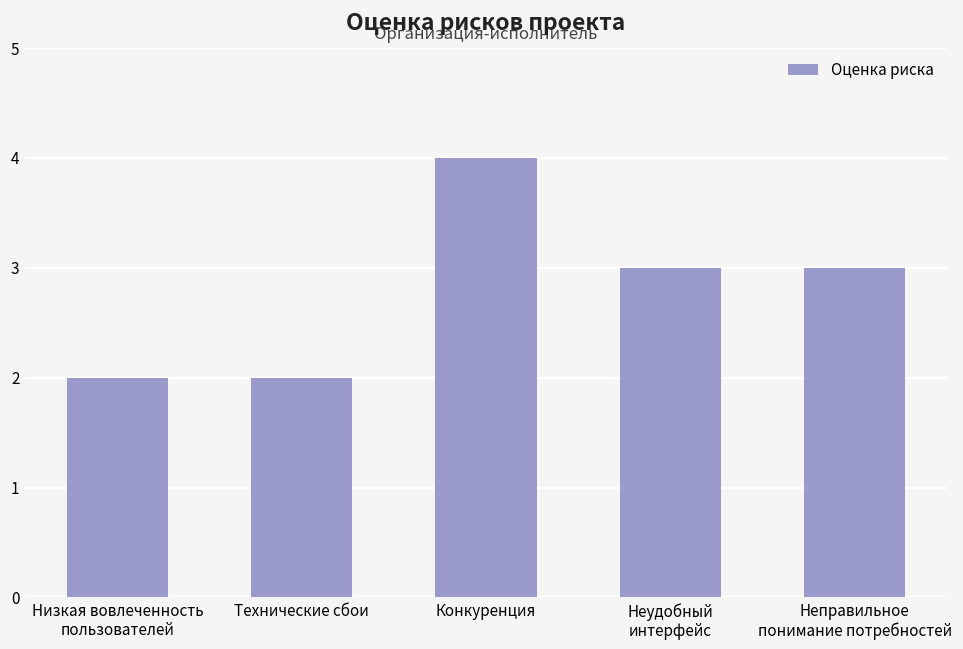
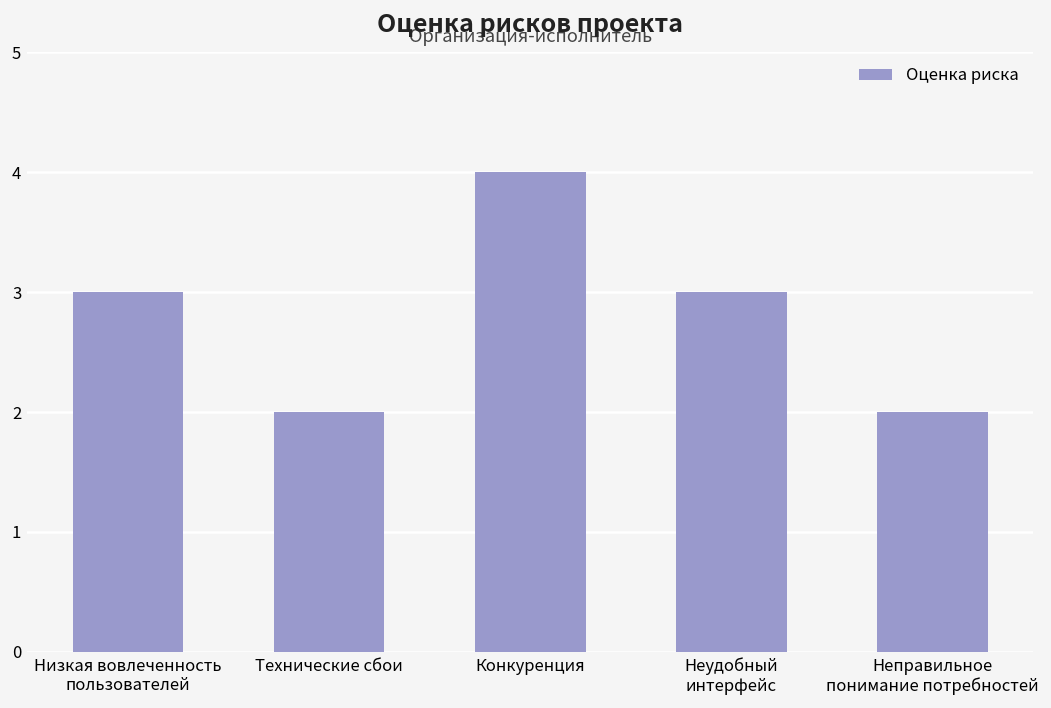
  {
-   "Низкая вовлеченность пользователей": 2,
+   "Низкая вовлеченность пользователей": 3,
    "Технические сбои": 2,
    "Конкуренция": 4,
    "Неудобный интерфейс": 3,
-   "Неправильное понимание потребностей": 3
+   "Неправильное понимание потребностей": 2
  }
